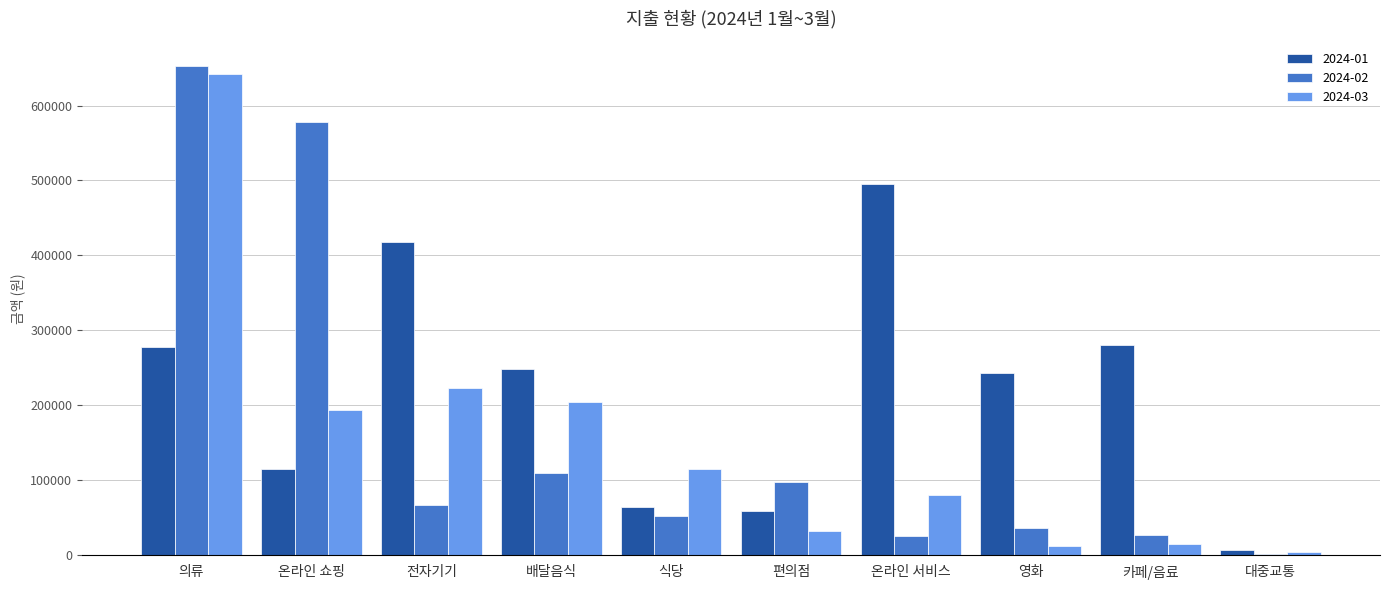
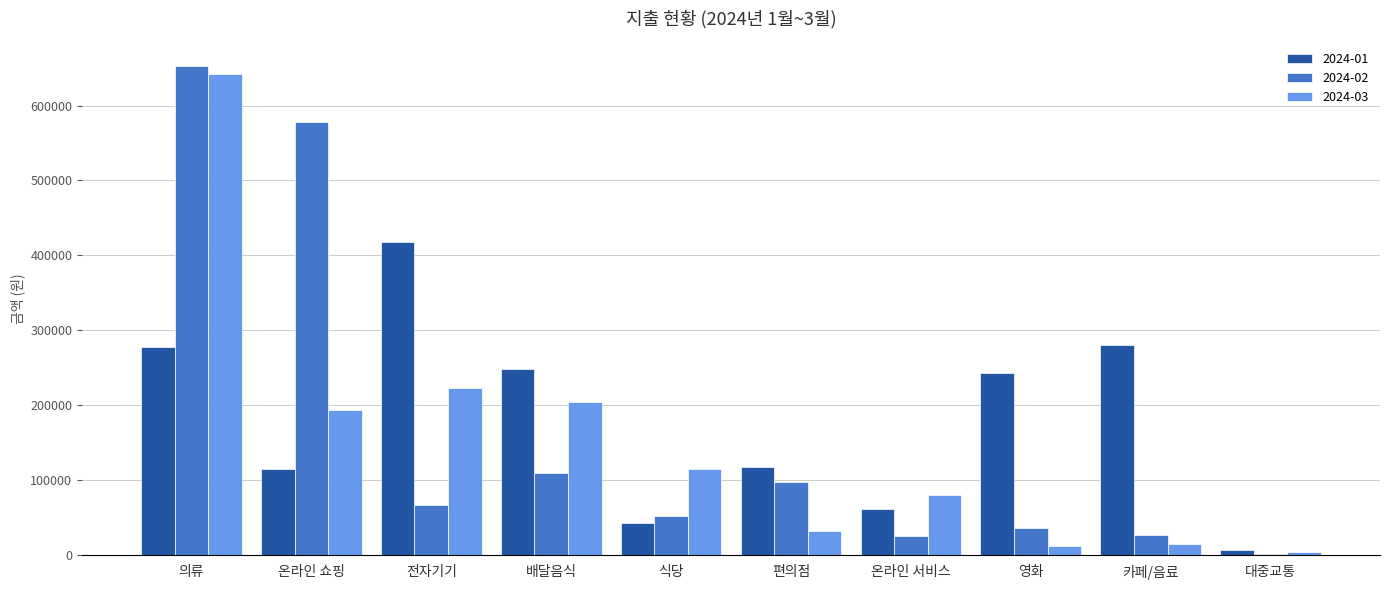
  {
    "2024-01": {
      "의류": 280000,
      "온라인 쇼핑": 110000,
      "전자기기": 420000,
      "배달음식": 250000,
-     "식당": 70000,
-     "편의점": 60000,
-     "온라인 서비스": 490000,
+     "식당": 40000,
+     "편의점": 120000,
+     "온라인 서비스": 60000,
      "영화": 240000,
      "카페/음료": 280000,
      "대중교통": 10000
    }
  }
